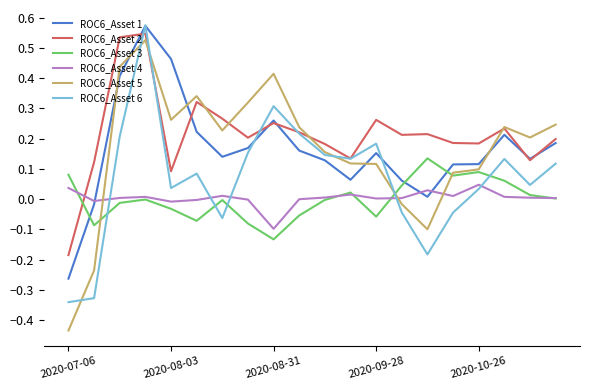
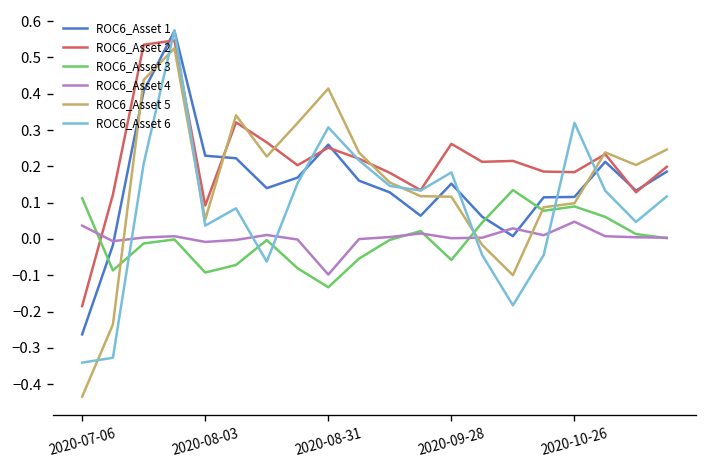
  {
    "ROC6_Asset 1": {
      "2020-07-06": -0.26,
-     "2020-08-03": 0.46,
+     "2020-08-03": 0.23,
      "2020-09-28": 0.15,
      "2020-10-26": 0.12
    },
    "ROC6_Asset 2": {
      "2020-07-06": -0.19,
      "2020-08-03": 0.09,
      "2020-09-28": 0.26,
      "2020-10-26": 0.18
    },
    "ROC6_Asset 3": {
-     "2020-07-06": 0.08,
-     "2020-08-03": -0.03,
+     "2020-07-06": 0.11,
+     "2020-08-03": -0.09,
      "2020-08-31": -0.13,
      "2020-09-28": -0.06,
      "2020-10-26": 0.09
    },
    "ROC6_Asset 4": {
      "2020-07-06": 0.04,
      "2020-08-03": -0.01,
      "2020-08-31": -0.10,
      "2020-09-28": 0.00,
      "2020-10-26": 0.05
    },
    "ROC6_Asset 5": {
      "2020-07-06": -0.43,
-     "2020-08-03": 0.26,
+     "2020-08-03": 0.05,
      "2020-08-31": 0.41,
      "2020-09-28": 0.12,
      "2020-10-26": 0.10
    },
    "ROC6_Asset 6": {
      "2020-07-06": -0.34,
      "2020-08-03": 0.04,
      "2020-08-31": 0.31,
      "2020-09-28": 0.18,
-     "2020-10-26": 0.03
+     "2020-10-26": 0.32
    }
  }
